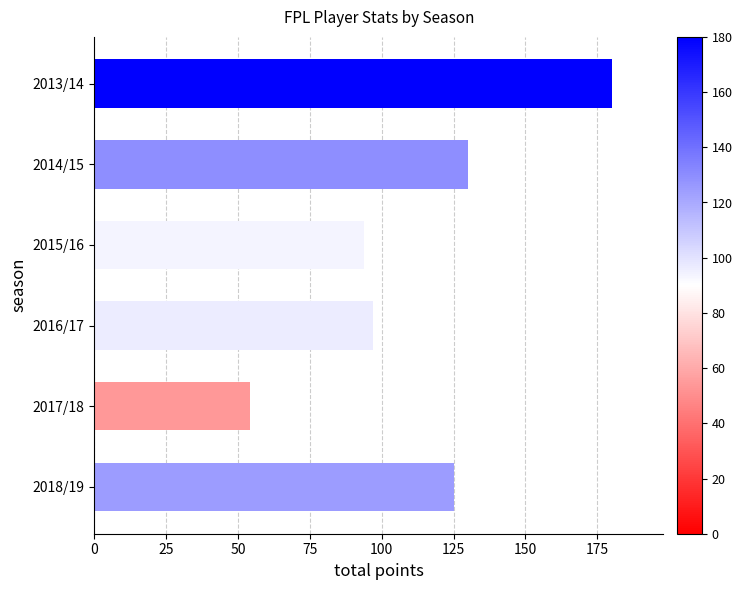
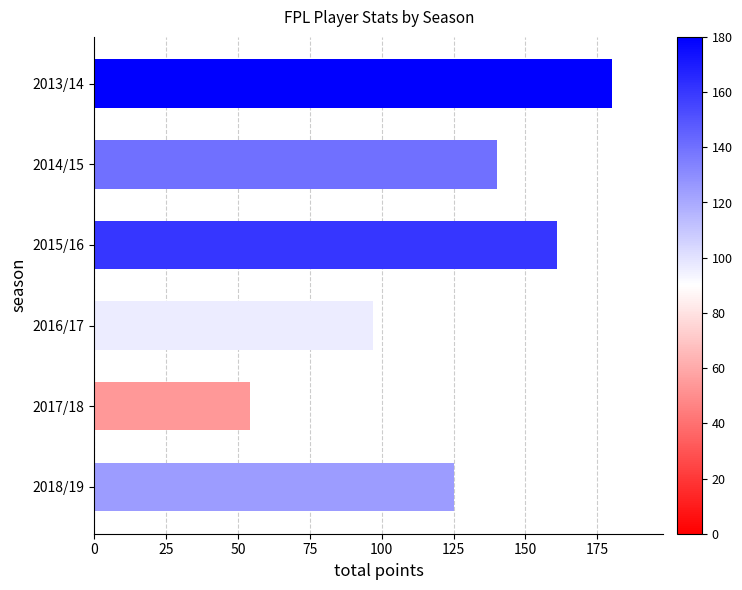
  {
    "2013/14": 180,
-   "2014/15": 130,
-   "2015/16": 94,
+   "2014/15": 140,
+   "2015/16": 161,
    "2016/17": 97,
    "2017/18": 54,
    "2018/19": 125
  }
